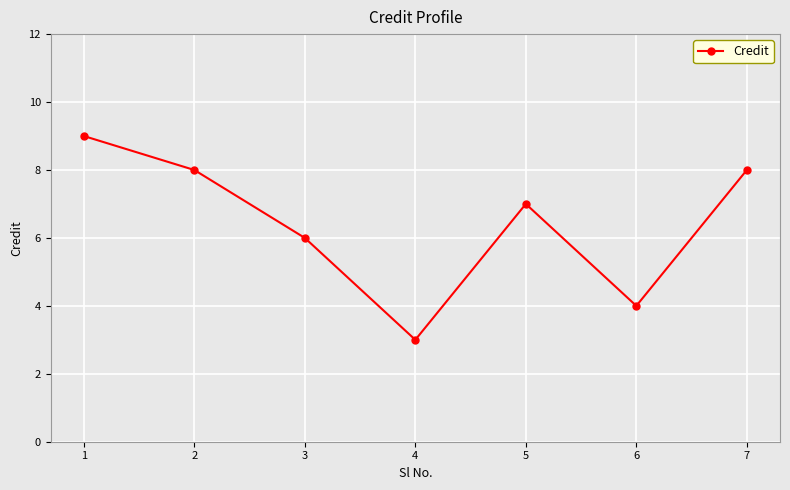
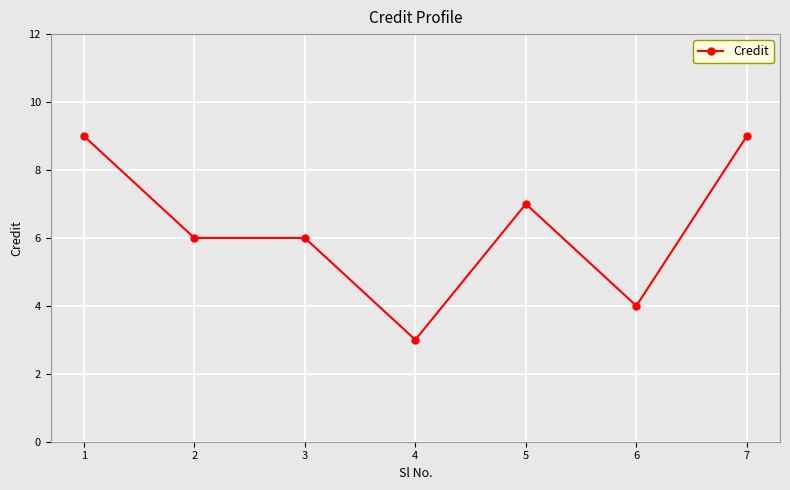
  {
    "1": 9,
-   "2": 8,
+   "2": 6,
    "3": 6,
    "4": 3,
    "5": 7,
    "6": 4,
-   "7": 8
+   "7": 9
  }
